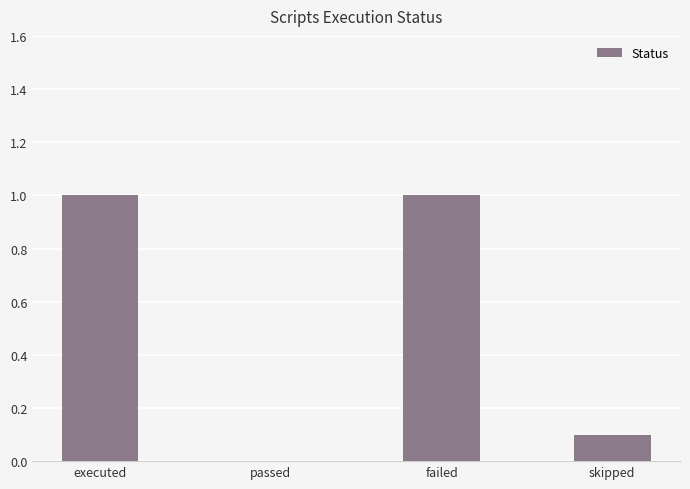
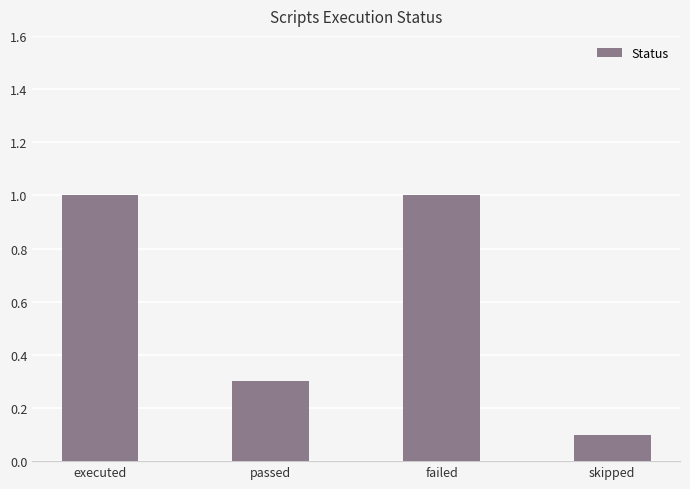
  {
    "executed": 1.0,
-   "passed": 0.0,
+   "passed": 0.3,
    "failed": 1.0,
    "skipped": 0.1
  }
